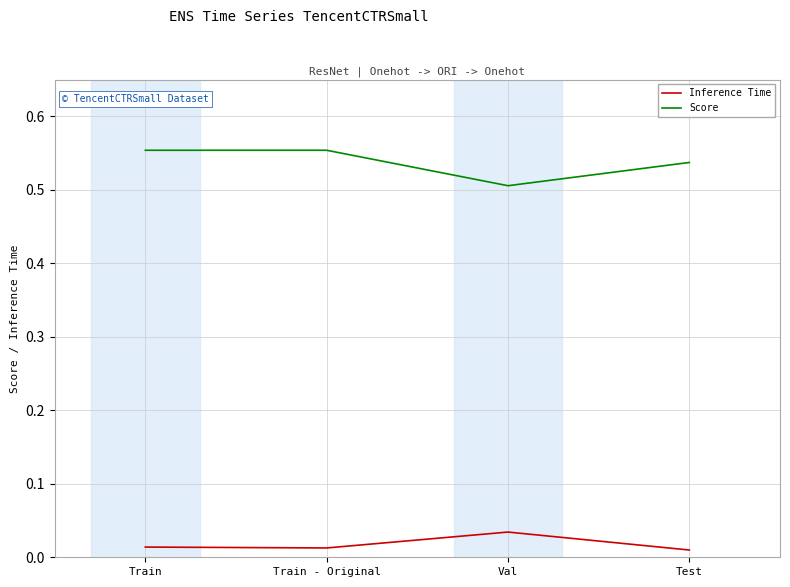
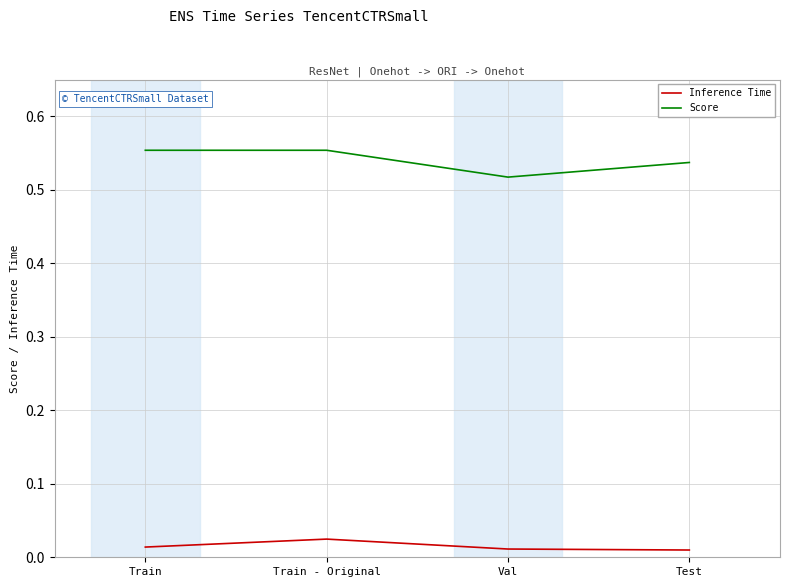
  {
    "Inference Time": {
      "Train": 0.01,
-     "Train - Original": 0.01,
-     "Val": 0.03,
+     "Train - Original": 0.02,
+     "Val": 0.01,
      "Test": 0.01
    },
    "Score": {
      "Train": 0.55,
      "Train - Original": 0.55,
-     "Val": 0.51,
+     "Val": 0.52,
      "Test": 0.54
    }
  }
